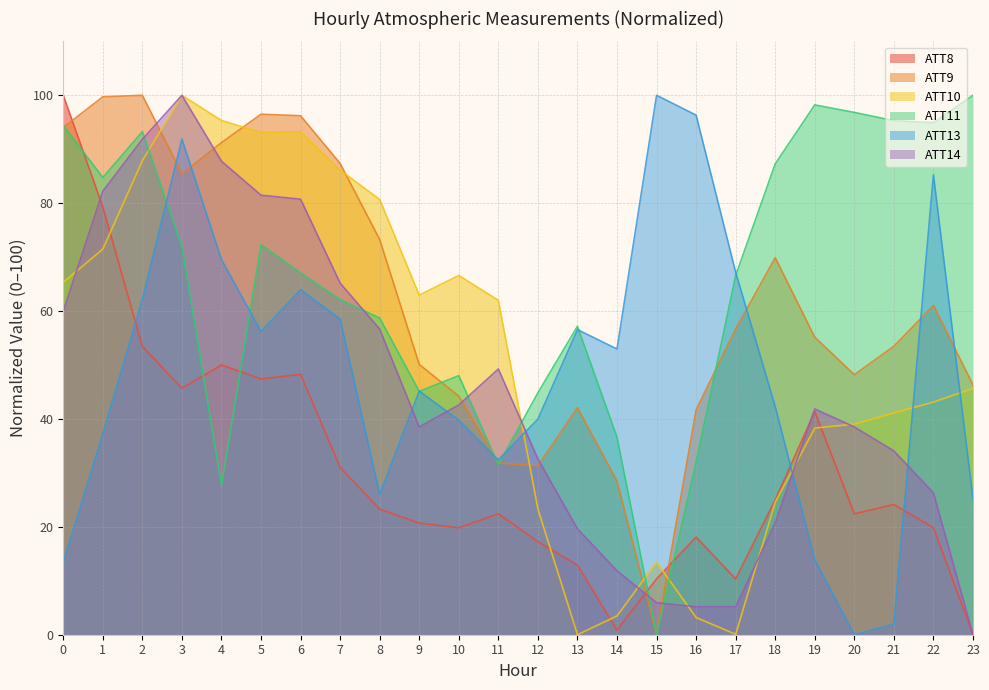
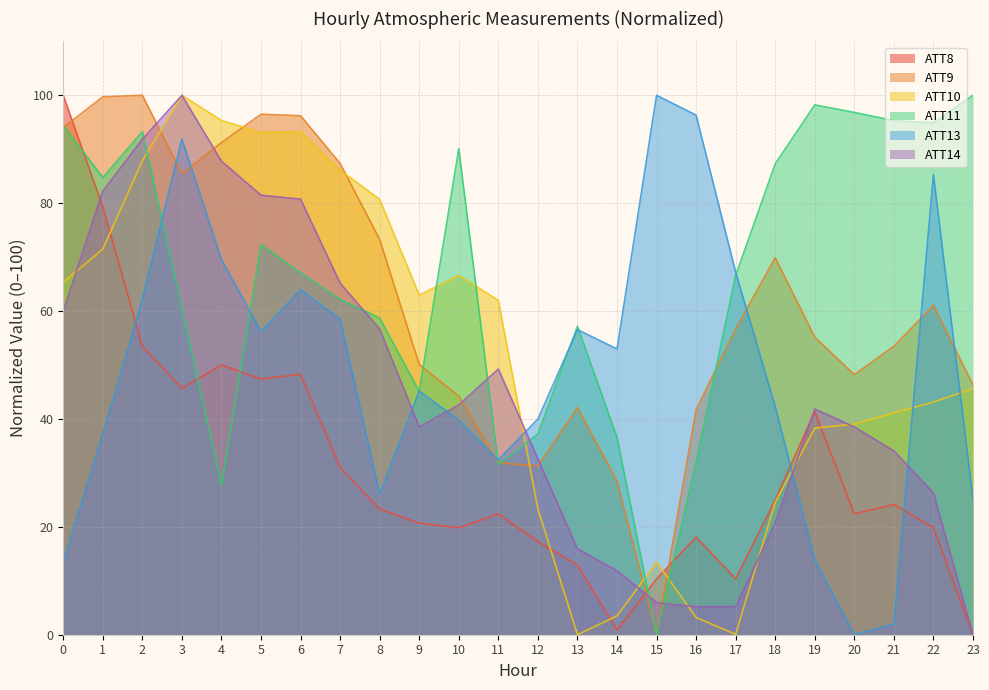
  {
    "ATT11": {
      "1": 85,
      "2": 93,
-     "3": 72,
+     "3": 60,
      "4": 28,
      "5": 72,
      "6": 67,
      "7": 62,
      "8": 59,
-     "10": 48,
-     "12": 45,
+     "10": 90,
+     "12": 37,
      "13": 57,
      "14": 37,
      "16": 32,
      "17": 67,
      "18": 87,
      "19": 98,
      "20": 97,
      "23": 100
    },
    "ATT13": {
      "0": 13,
      "1": 37,
      "2": 62,
      "3": 92,
      "4": 70,
      "5": 56,
      "6": 64,
      "7": 59,
      "8": 26,
      "10": 40,
      "11": 32,
      "12": 40,
      "13": 57,
      "14": 53,
      "15": 100,
      "16": 96,
      "17": 67,
      "18": 42,
      "19": 14,
      "20": 0,
      "21": 2,
      "22": 85,
      "23": 25
    },
    "ATT14": {
      "0": 60,
      "1": 82,
      "2": 92,
      "4": 88,
      "5": 81,
      "6": 81,
      "7": 65,
      "8": 57,
      "9": 39,
      "10": 43,
      "11": 49,
      "12": 33,
-     "13": 20,
+     "13": 16,
      "14": 12,
      "15": 6,
      "16": 5,
      "17": 5,
      "18": 21,
      "20": 39,
      "21": 34,
      "22": 26
    }
  }
